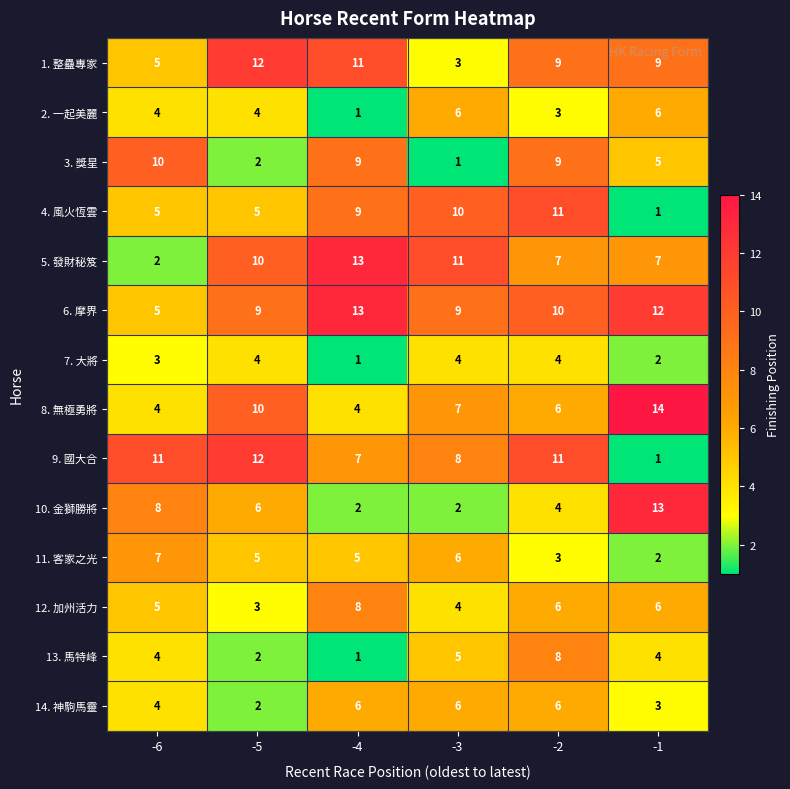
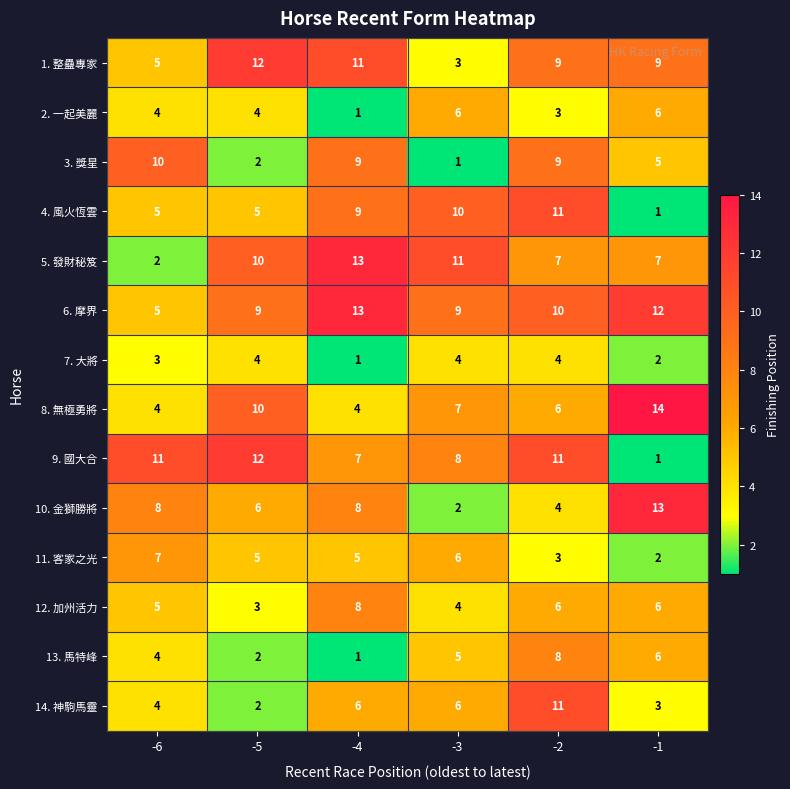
  {
    "1. 整蠱專家": {
      "-6": 5,
      "-5": 12,
      "-4": 11,
      "-3": 3,
      "-2": 9
    },
    "2. 一起美麗": {
      "-6": 4,
      "-5": 4,
      "-4": 1,
      "-3": 6,
      "-2": 3,
      "-1": 6
    },
    "3. 獎星": {
      "-6": 10,
      "-5": 2,
      "-4": 9,
      "-3": 1,
      "-2": 9,
      "-1": 5
    },
    "4. 風火恆雲": {
      "-6": 5,
      "-5": 5,
      "-4": 9,
      "-3": 10,
      "-2": 11,
      "-1": 1
    },
    "5. 發財秘笈": {
      "-6": 2,
      "-5": 10,
      "-4": 13,
      "-3": 11,
      "-2": 7,
      "-1": 7
    },
    "6. 摩界": {
      "-6": 5,
      "-5": 9,
      "-4": 13,
      "-3": 9,
      "-2": 10,
      "-1": 12
    },
    "7. 大將": {
      "-6": 3,
      "-5": 4,
      "-4": 1,
      "-3": 4,
      "-2": 4,
      "-1": 2
    },
    "8. 無極勇將": {
      "-6": 4,
      "-5": 10,
      "-4": 4,
      "-3": 7,
      "-2": 6,
      "-1": 14
    },
    "9. 國大合": {
      "-6": 11,
      "-5": 12,
      "-4": 7,
      "-3": 8,
      "-2": 11,
      "-1": 1
    },
    "10. 金獅勝將": {
      "-6": 8,
      "-5": 6,
-     "-4": 2,
+     "-4": 8,
      "-3": 2,
      "-2": 4,
      "-1": 13
    },
    "11. 客家之光": {
      "-6": 7,
      "-5": 5,
      "-4": 5,
      "-3": 6,
      "-2": 3,
      "-1": 2
    },
    "12. 加州活力": {
      "-6": 5,
      "-5": 3,
      "-4": 8,
      "-3": 4,
      "-2": 6,
      "-1": 6
    },
    "13. 馬特峰": {
      "-6": 4,
      "-5": 2,
      "-4": 1,
      "-3": 5,
      "-2": 8,
-     "-1": 4
+     "-1": 6
    },
    "14. 神駒馬靈": {
      "-6": 4,
      "-5": 2,
      "-4": 6,
      "-3": 6,
-     "-2": 6,
+     "-2": 11,
      "-1": 3
    }
  }
